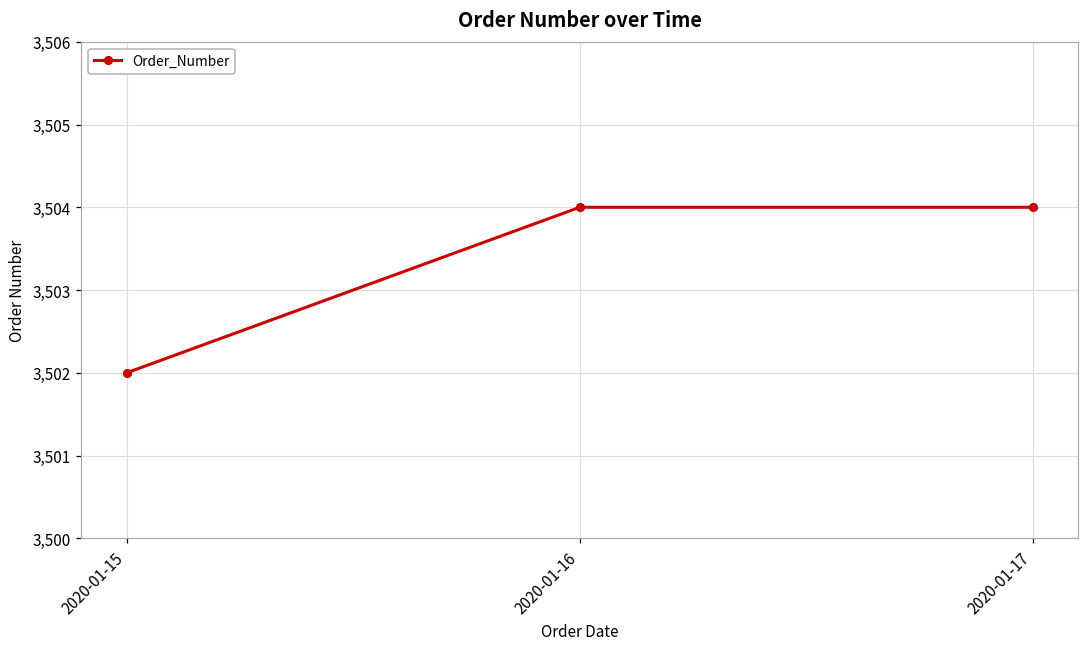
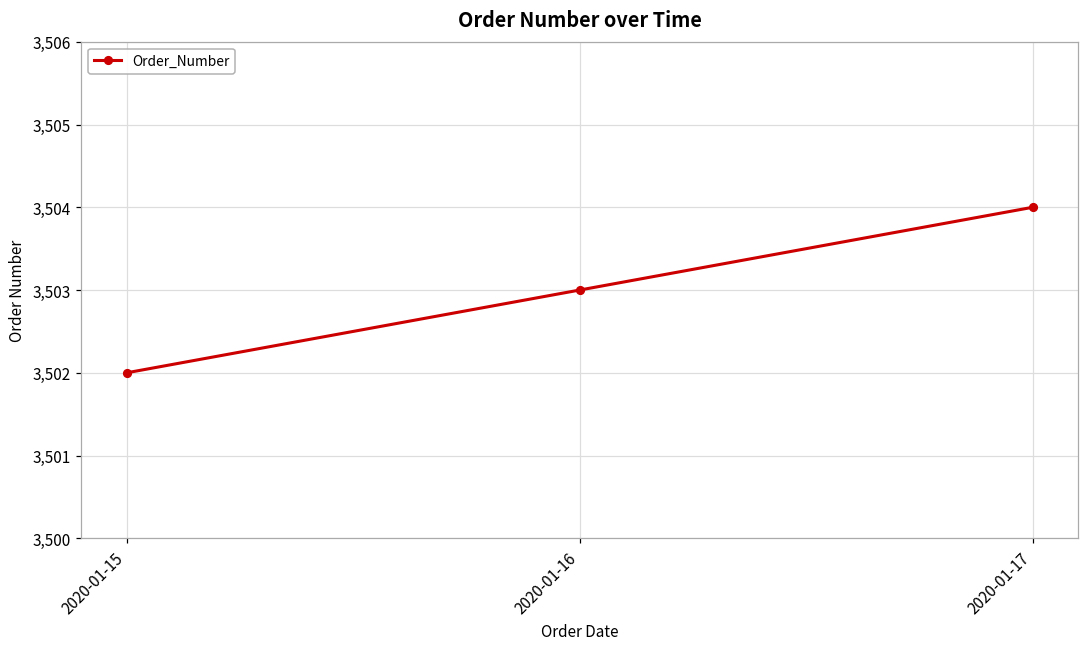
  {
    "2020-01-15": "3,502",
-   "2020-01-16": "3,504",
+   "2020-01-16": "3,503",
    "2020-01-17": "3,504"
  }
